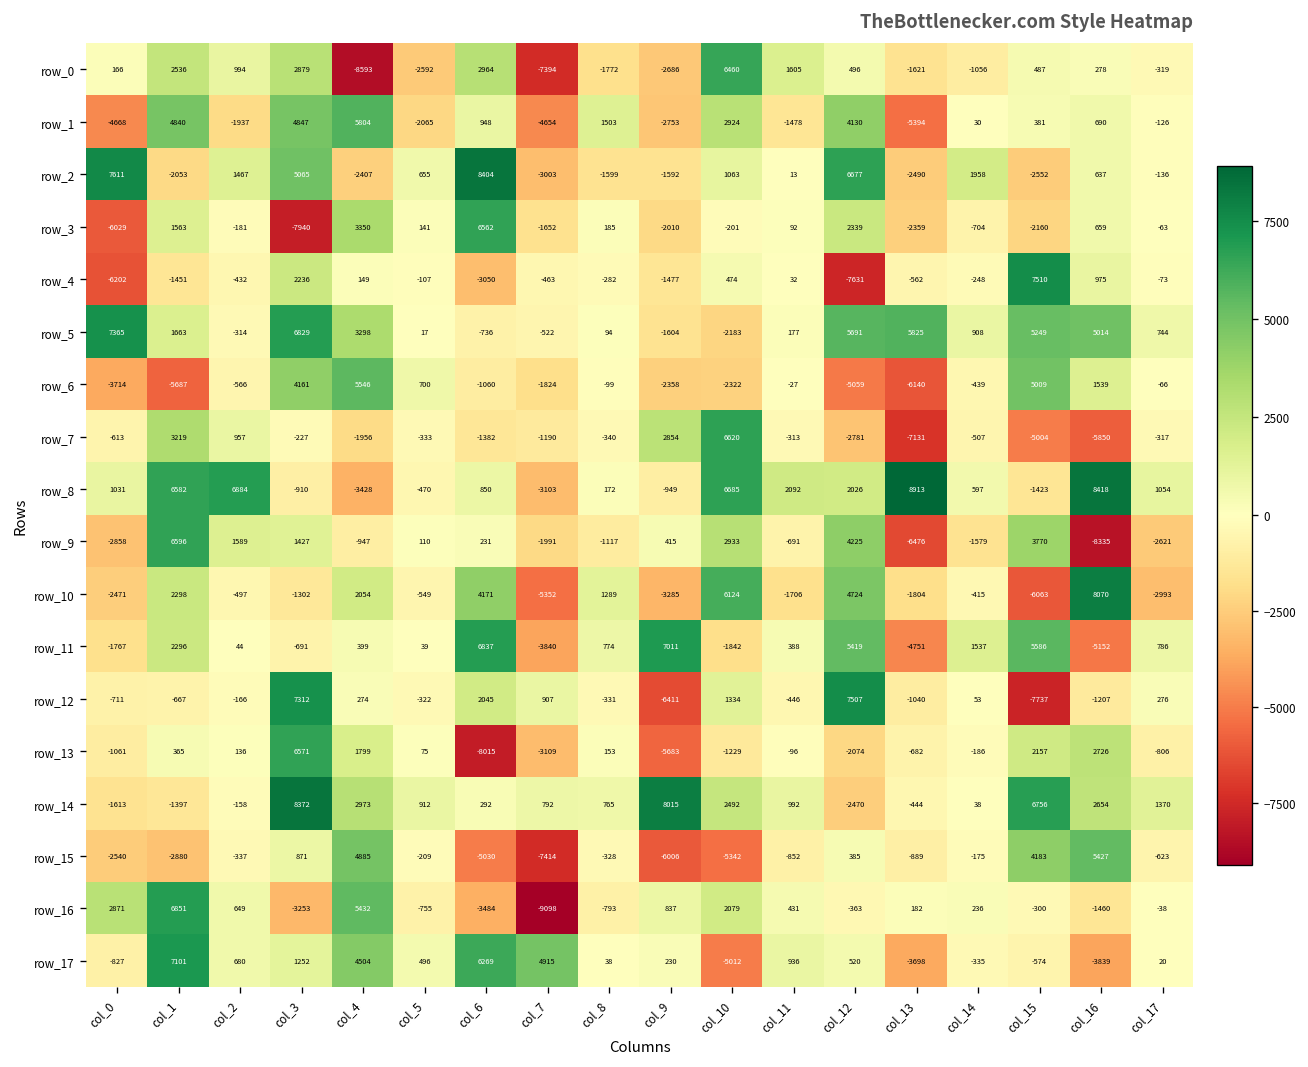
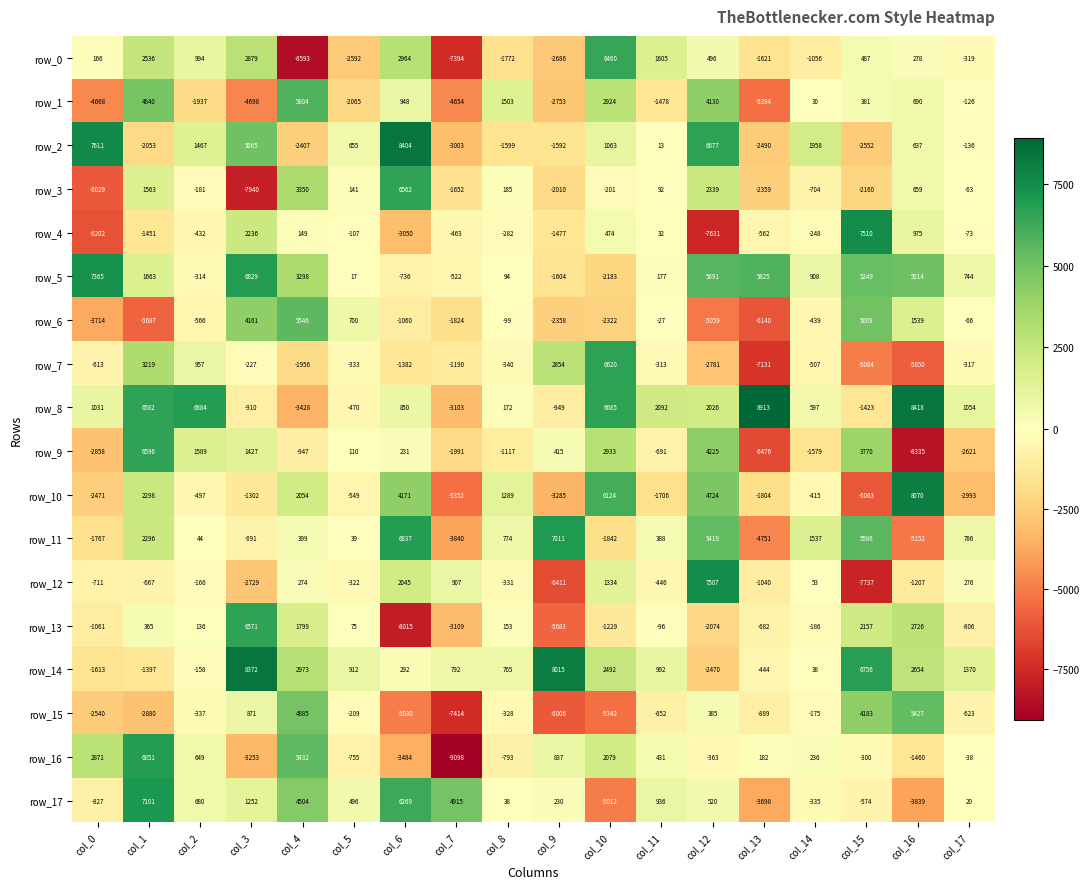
  {
    "row_1": {
      "col_0": -4668,
      "col_1": 4840,
      "col_2": -1937,
-     "col_3": 4847,
+     "col_3": -4698,
      "col_4": 5804,
      "col_5": -2065,
      "col_6": 948,
      "col_7": -4654,
      "col_8": 1503,
      "col_9": -2753,
      "col_10": 2924,
      "col_11": -1478,
      "col_12": 4130,
      "col_13": -5394,
      "col_14": 30,
      "col_15": 381,
      "col_16": 690,
      "col_17": -126
    },
    "row_12": {
      "col_0": -711,
      "col_1": -667,
      "col_2": -166,
-     "col_3": 7312,
+     "col_3": -2729,
      "col_4": 274,
      "col_5": -322,
      "col_6": 2045,
      "col_7": 907,
      "col_8": -331,
      "col_9": -6411,
      "col_10": 1334,
      "col_11": -446,
      "col_12": 7507,
      "col_13": -1040,
      "col_14": 53,
      "col_15": -7737,
      "col_16": -1207,
      "col_17": 276
    }
  }
